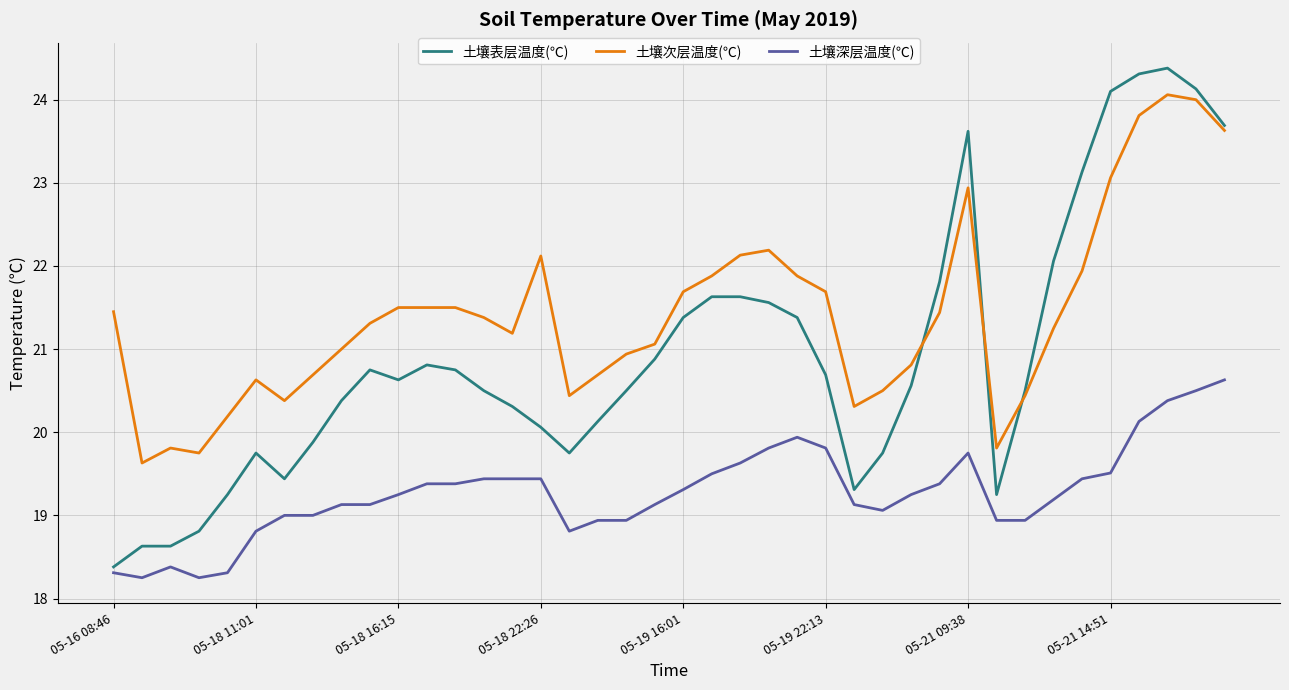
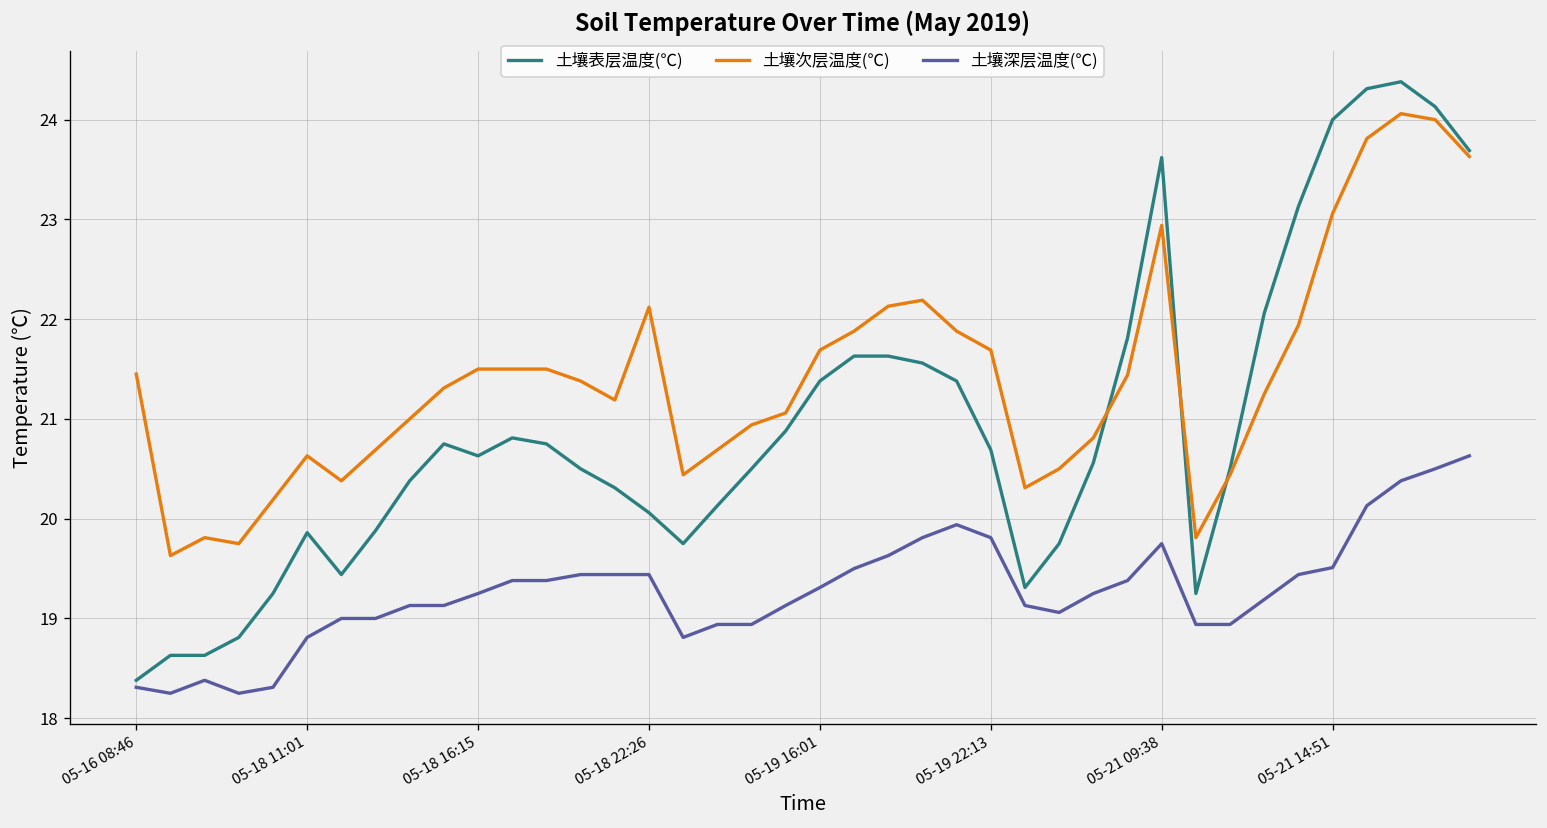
  {
    "土壤表层温度(℃)": {
      "05-16 08:46": 18.4,
-     "05-18 11:01": 19.8,
+     "05-18 11:01": 19.9,
      "05-18 16:15": 20.6,
      "05-18 22:26": 20.1,
      "05-19 16:01": 21.4,
      "05-19 22:13": 20.7,
      "05-21 09:38": 23.6,
-     "05-21 14:51": 24.1
+     "05-21 14:51": 24.0
    },
    "土壤次层温度(℃)": {
      "05-16 08:46": 21.5,
      "05-18 11:01": 20.6,
      "05-18 16:15": 21.5,
      "05-18 22:26": 22.1,
      "05-19 16:01": 21.7,
      "05-19 22:13": 21.7,
      "05-21 09:38": 22.9,
      "05-21 14:51": 23.1
    },
    "土壤深层温度(℃)": {
      "05-16 08:46": 18.3,
      "05-18 11:01": 18.8,
      "05-18 16:15": 19.3,
      "05-18 22:26": 19.4,
      "05-19 16:01": 19.3,
      "05-19 22:13": 19.8,
      "05-21 09:38": 19.8,
      "05-21 14:51": 19.5
    }
  }
